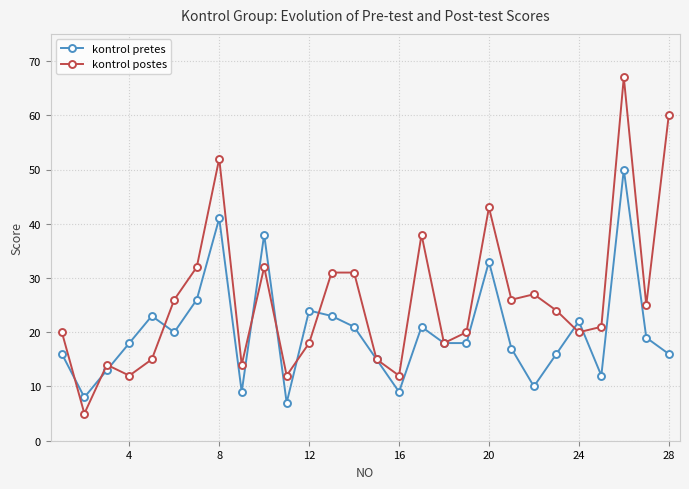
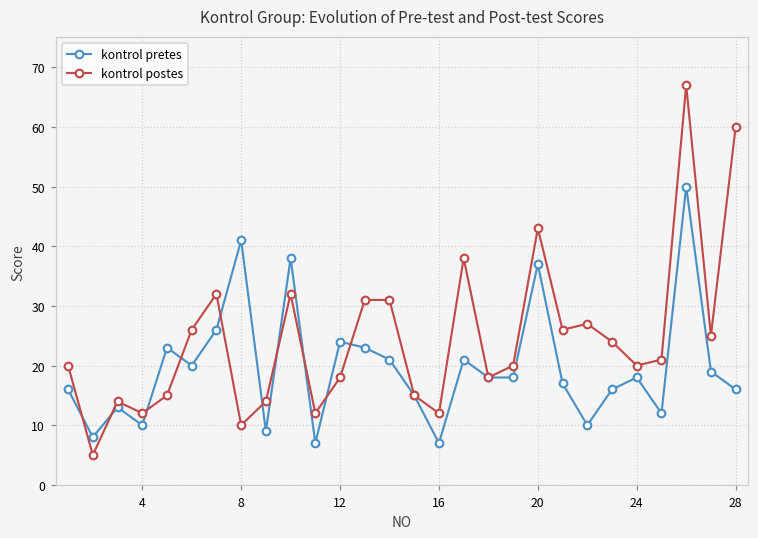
  {
    "kontrol pretes": {
-     "4": 18,
+     "4": 10,
      "8": 41,
      "12": 24,
-     "16": 9,
-     "20": 33,
-     "24": 22,
+     "16": 7,
+     "20": 37,
+     "24": 18,
      "28": 16
    },
    "kontrol postes": {
      "4": 12,
-     "8": 52,
+     "8": 10,
      "12": 18,
      "16": 12,
      "20": 43,
      "24": 20,
      "28": 60
    }
  }
